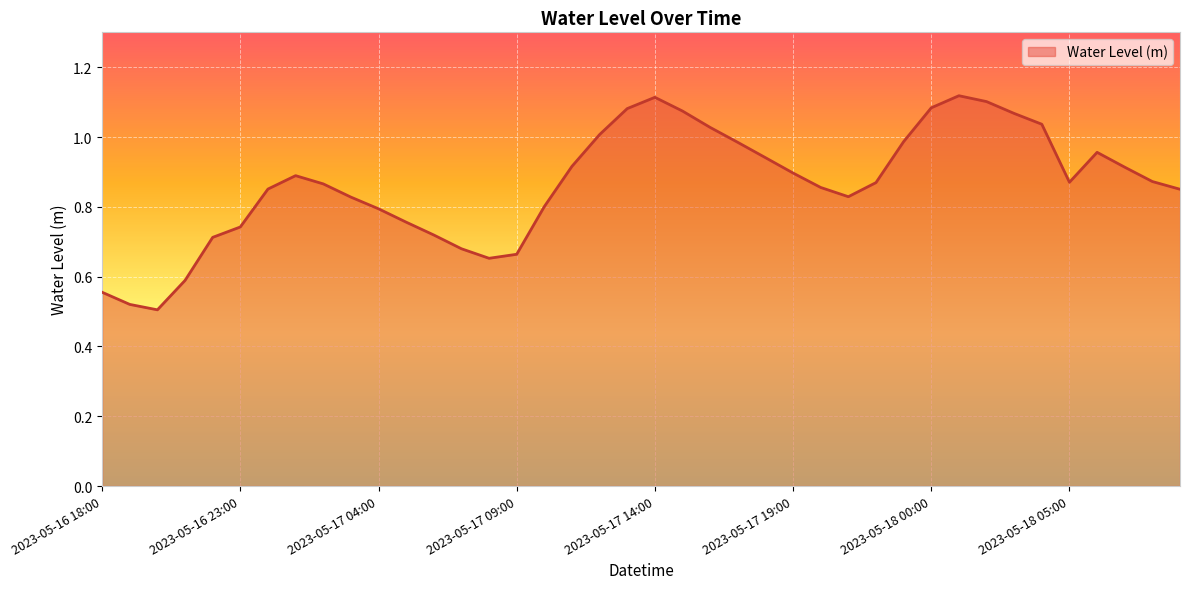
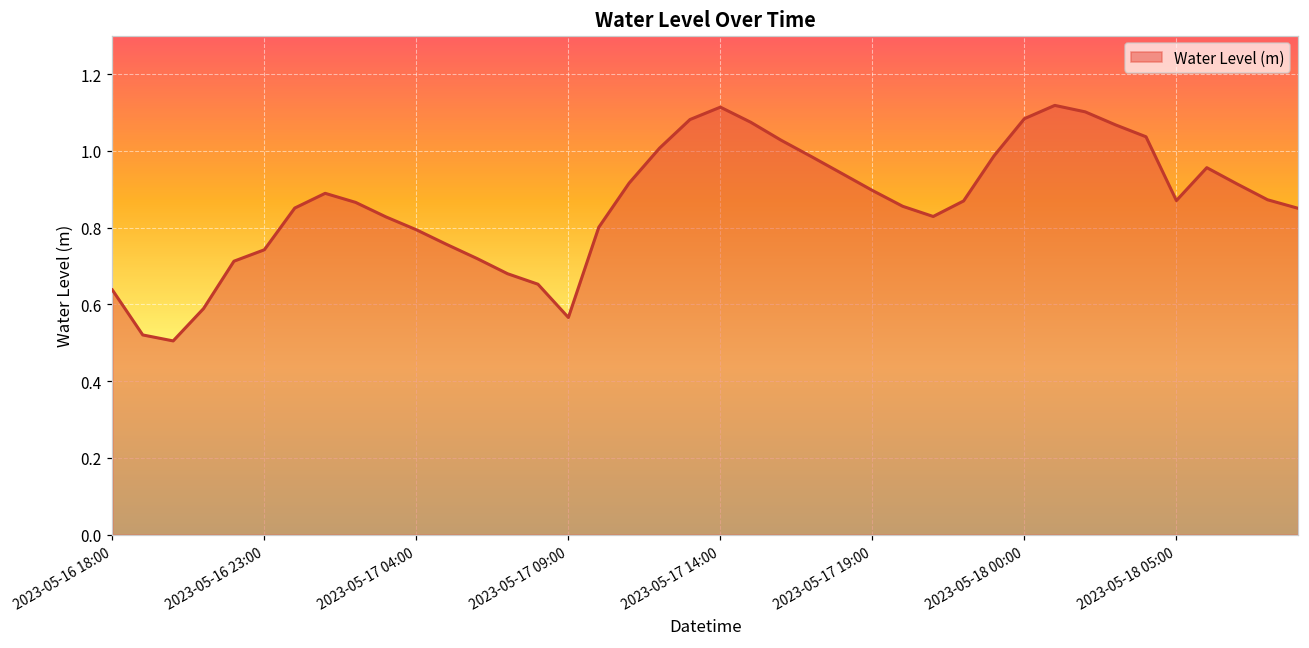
  {
-   "2023-05-16 18:00": 0.56,
+   "2023-05-16 18:00": 0.64,
    "2023-05-16 23:00": 0.74,
    "2023-05-17 04:00": 0.79,
-   "2023-05-17 09:00": 0.66,
+   "2023-05-17 09:00": 0.57,
    "2023-05-17 14:00": 1.11,
    "2023-05-17 19:00": 0.90,
    "2023-05-18 00:00": 1.08,
    "2023-05-18 05:00": 0.87
  }
